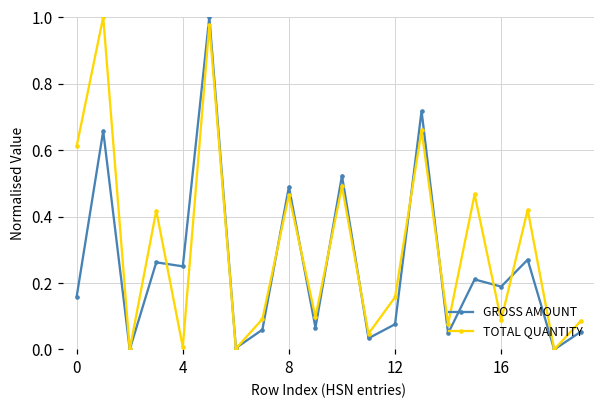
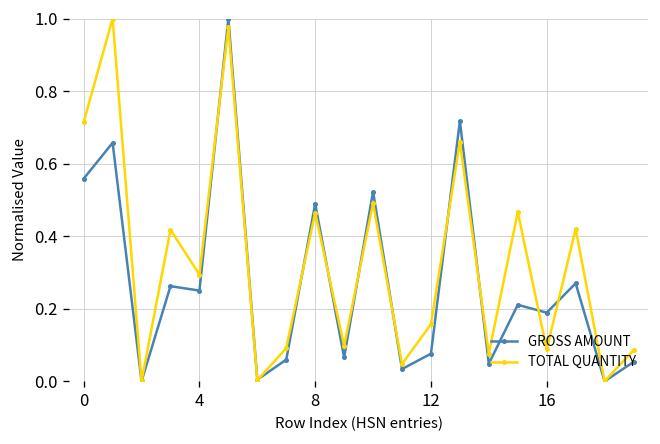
  {
    "GROSS AMOUNT": {
-     "0": 0.16,
+     "0": 0.56,
      "4": 0.25,
      "8": 0.49,
      "12": 0.08,
      "16": 0.19
    },
    "TOTAL QUANTITY": {
-     "0": 0.61,
-     "4": 0.01,
+     "0": 0.71,
+     "4": 0.29,
      "8": 0.46,
      "12": 0.16,
      "16": 0.09
    }
  }
